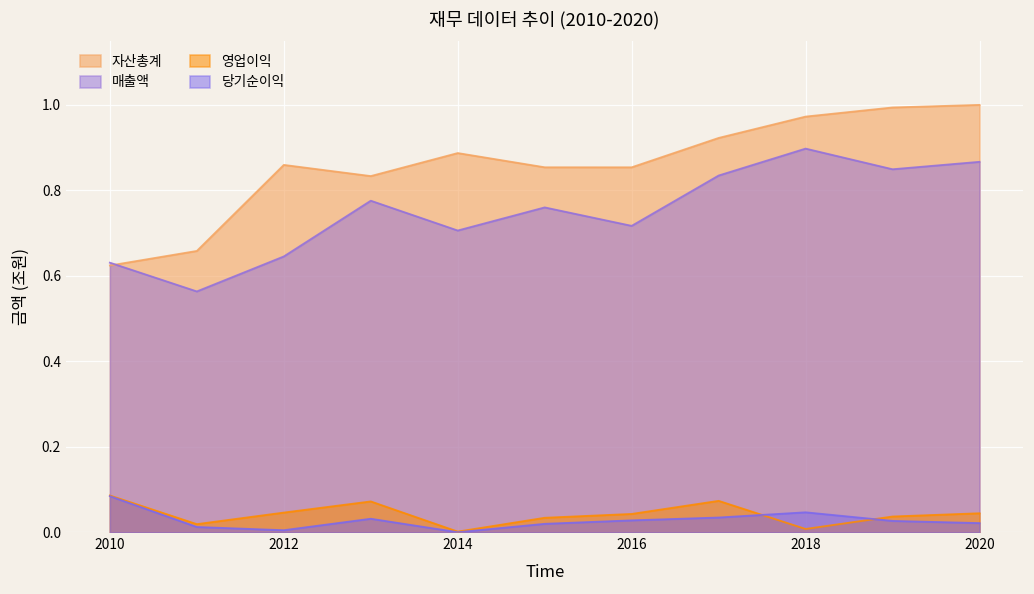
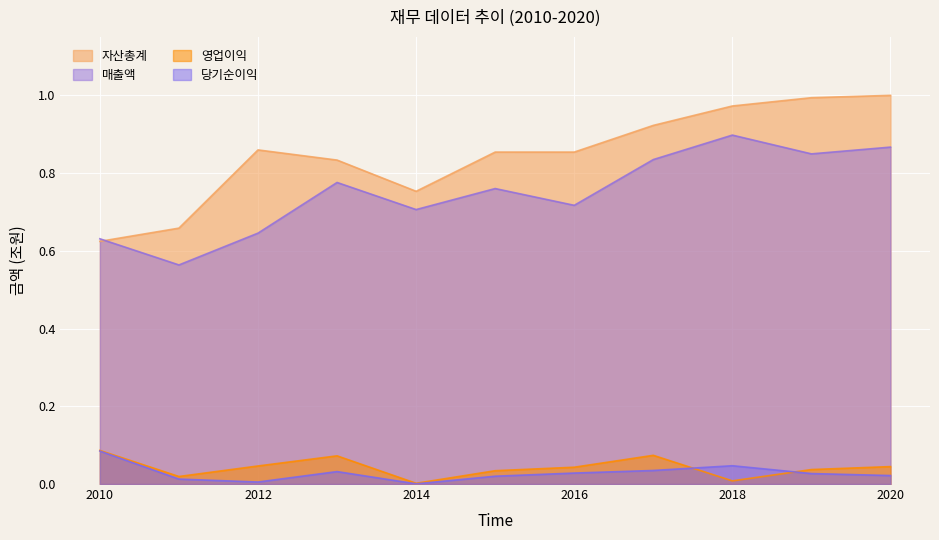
  {
    "자산총계": {
      "2010": 0.62,
      "2012": 0.86,
-     "2014": 0.89,
+     "2014": 0.75,
      "2016": 0.85,
      "2018": 0.97,
      "2020": 1.00
    },
    "영업이익": {
      "2012": 0.05,
      "2016": 0.04,
      "2018": 0.01,
      "2020": 0.04
    }
  }
